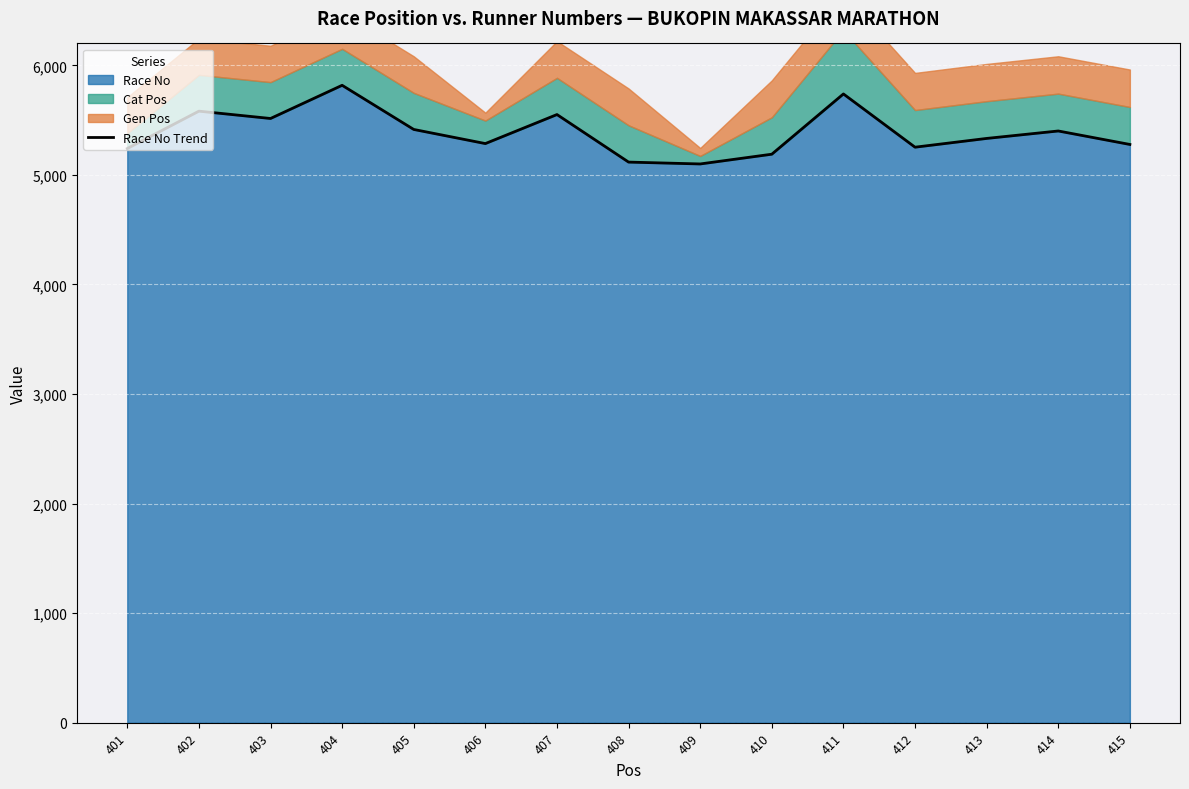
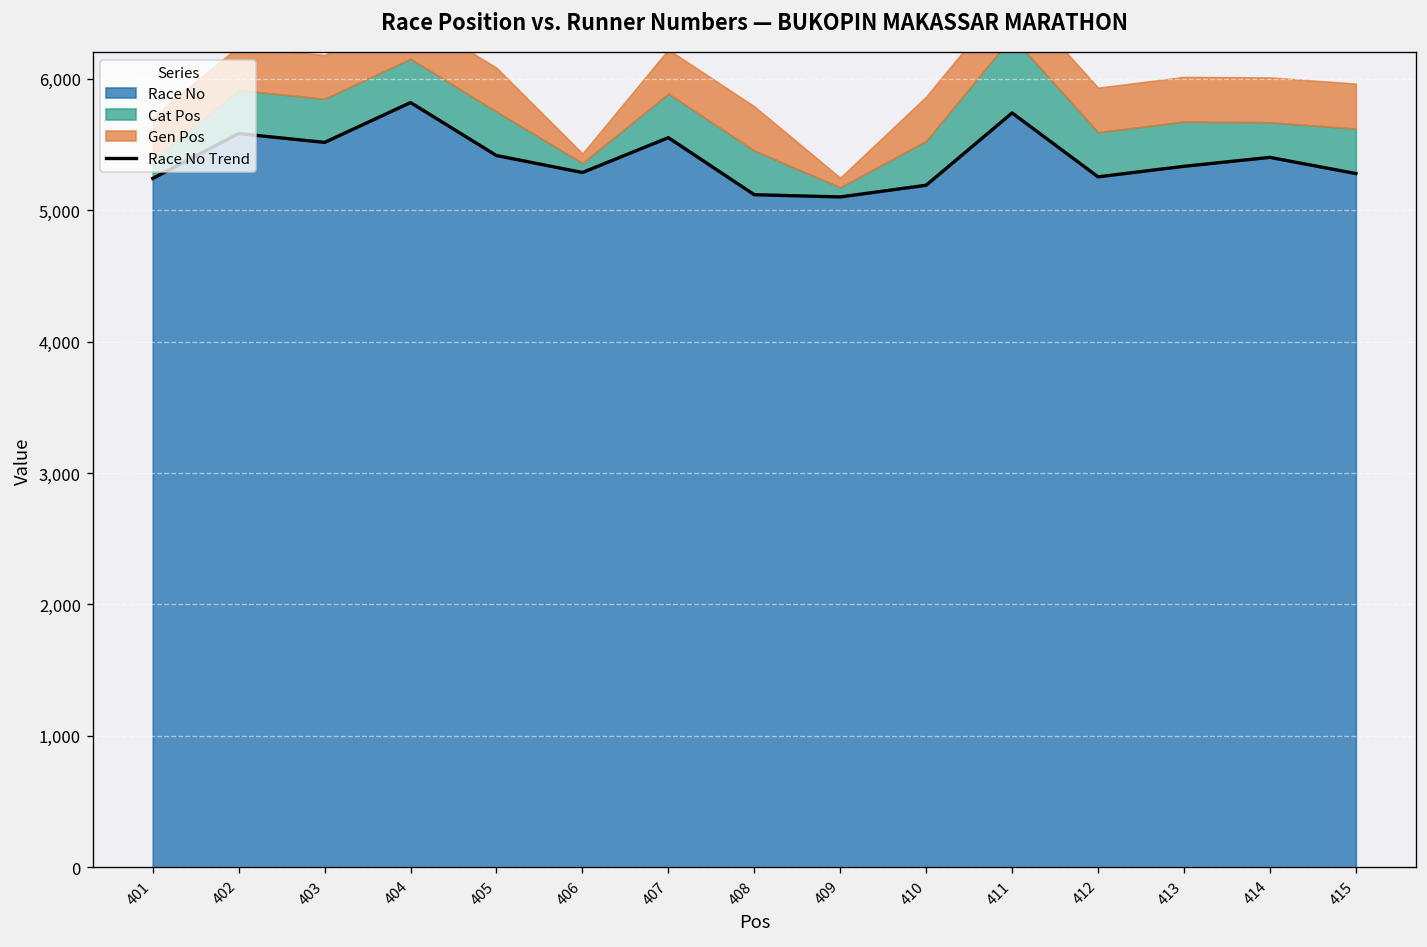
  {
    "Race No": {
      "403": "5,520",
      "404": "5,820",
      "405": "5,420",
      "406": "5,290",
      "407": "5,550",
      "408": "5,120",
      "409": "5,100",
      "410": "5,190",
      "411": "5,740",
      "412": "5,250",
      "413": "5,330",
      "414": "5,400",
      "415": "5,280"
    },
    "Cat Pos": {
      "403": "330",
      "404": "330",
      "405": "330",
-     "406": "210",
+     "406": "70",
      "407": "340",
      "408": "340",
      "409": "70",
      "410": "340",
      "412": "340",
      "413": "340",
-     "414": "340",
+     "414": "270",
      "415": "340"
    },
    "Gen Pos": {
      "403": "330",
      "405": "330",
      "406": "70",
      "408": "340",
      "409": "70",
      "410": "340",
      "412": "340",
      "413": "340",
      "414": "340",
      "415": "340"
    }
  }
